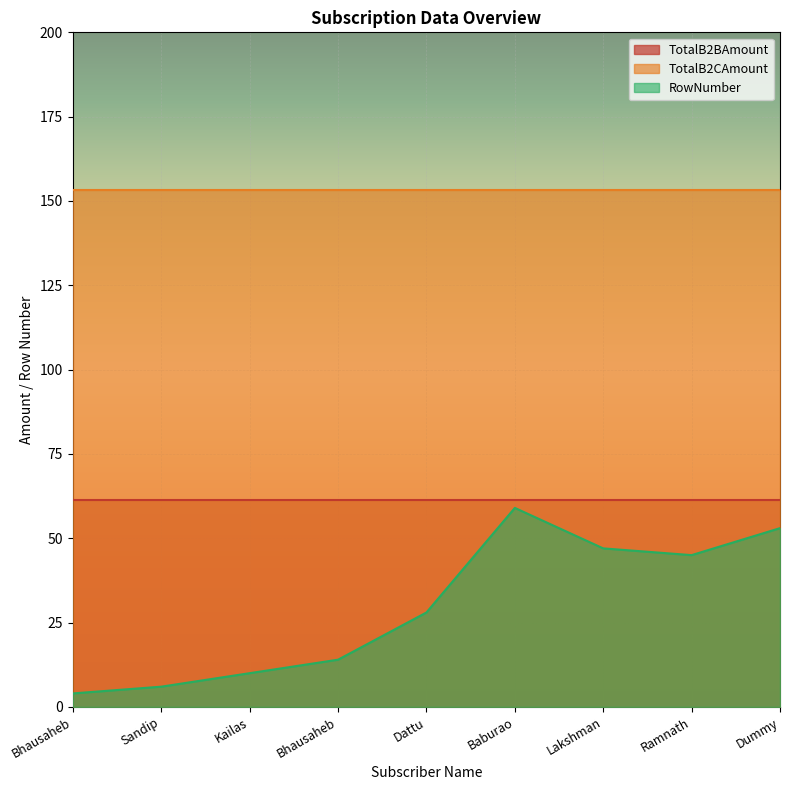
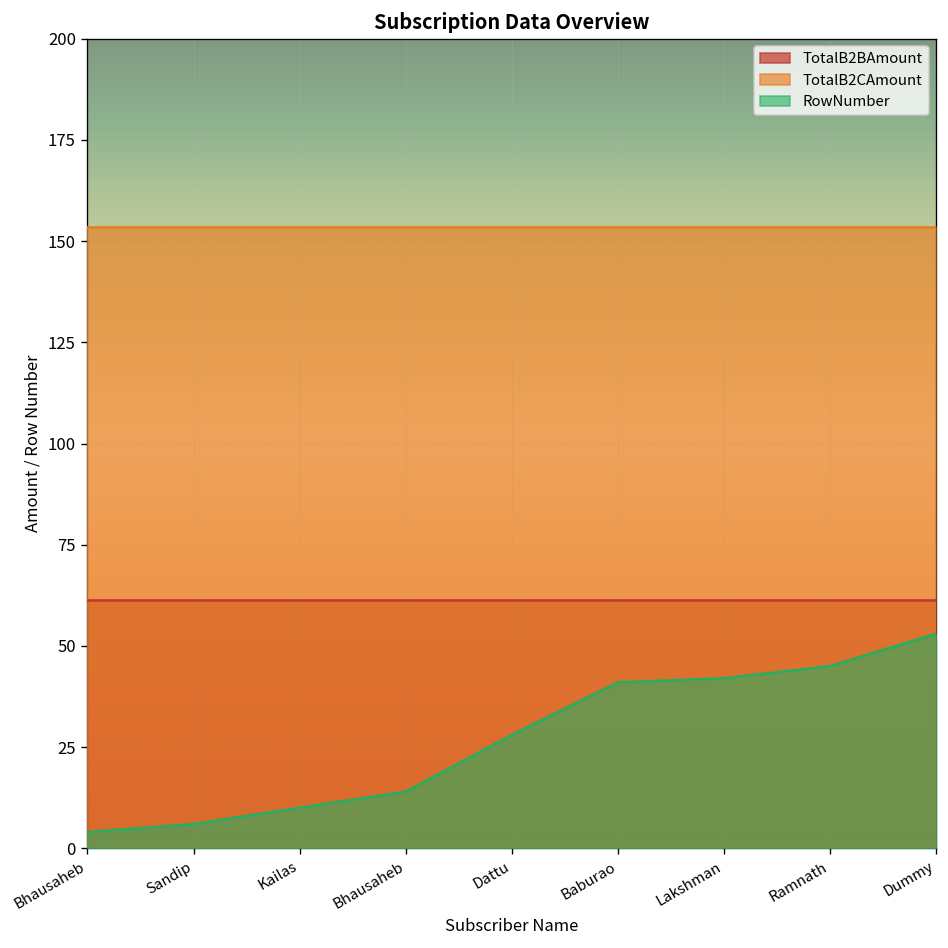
  {
    "TotalB2BAmount": {
      "Sandip": 61,
      "Kailas": 61,
      "Dattu": 61,
      "Baburao": 61,
      "Lakshman": 61,
      "Ramnath": 61,
      "Dummy": 61
    },
    "TotalB2CAmount": {
      "Sandip": 153,
      "Kailas": 153,
      "Dattu": 153,
      "Baburao": 153,
      "Lakshman": 153,
      "Ramnath": 153,
      "Dummy": 153
    },
    "RowNumber": {
      "Sandip": 6,
      "Kailas": 10,
      "Dattu": 28,
-     "Baburao": 59,
-     "Lakshman": 47,
+     "Baburao": 41,
+     "Lakshman": 42,
      "Ramnath": 45,
      "Dummy": 53
    }
  }
